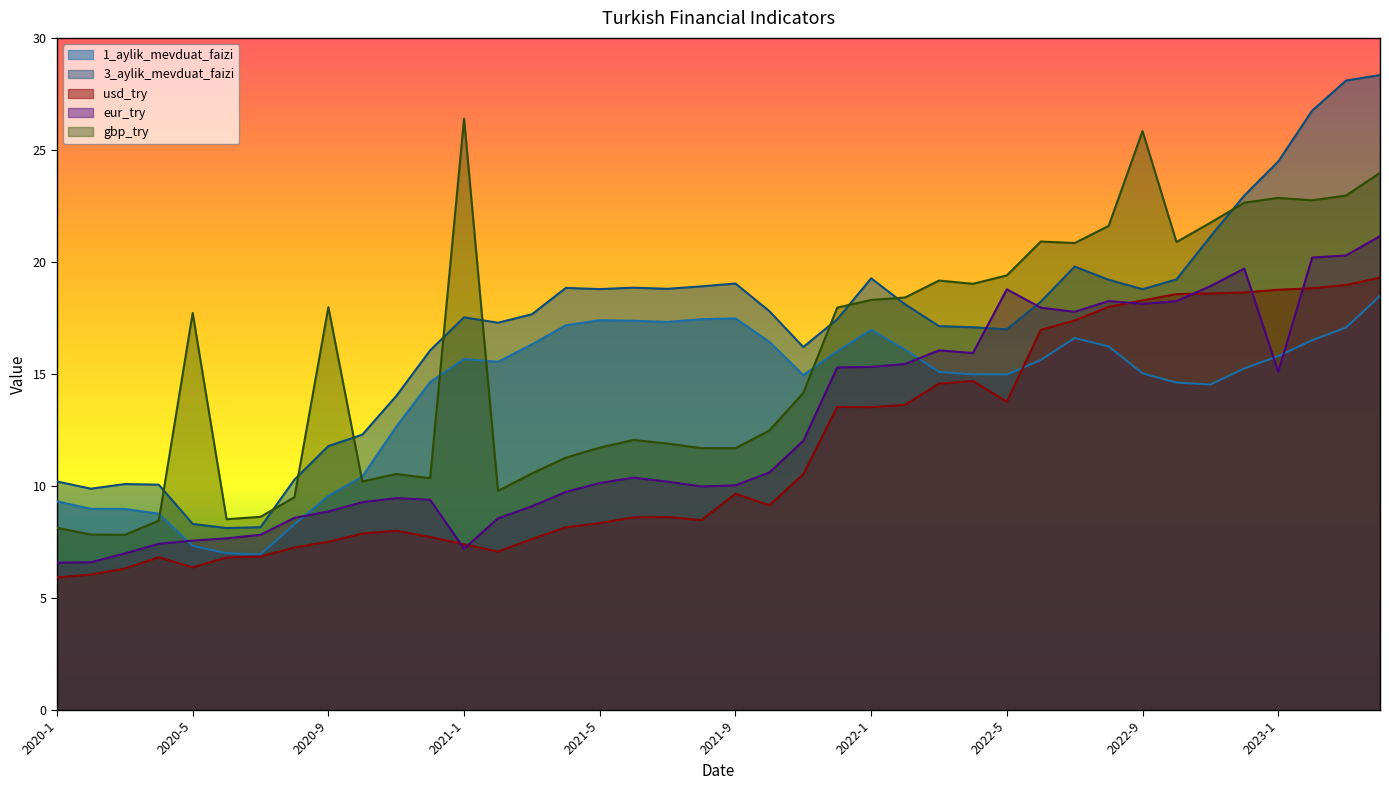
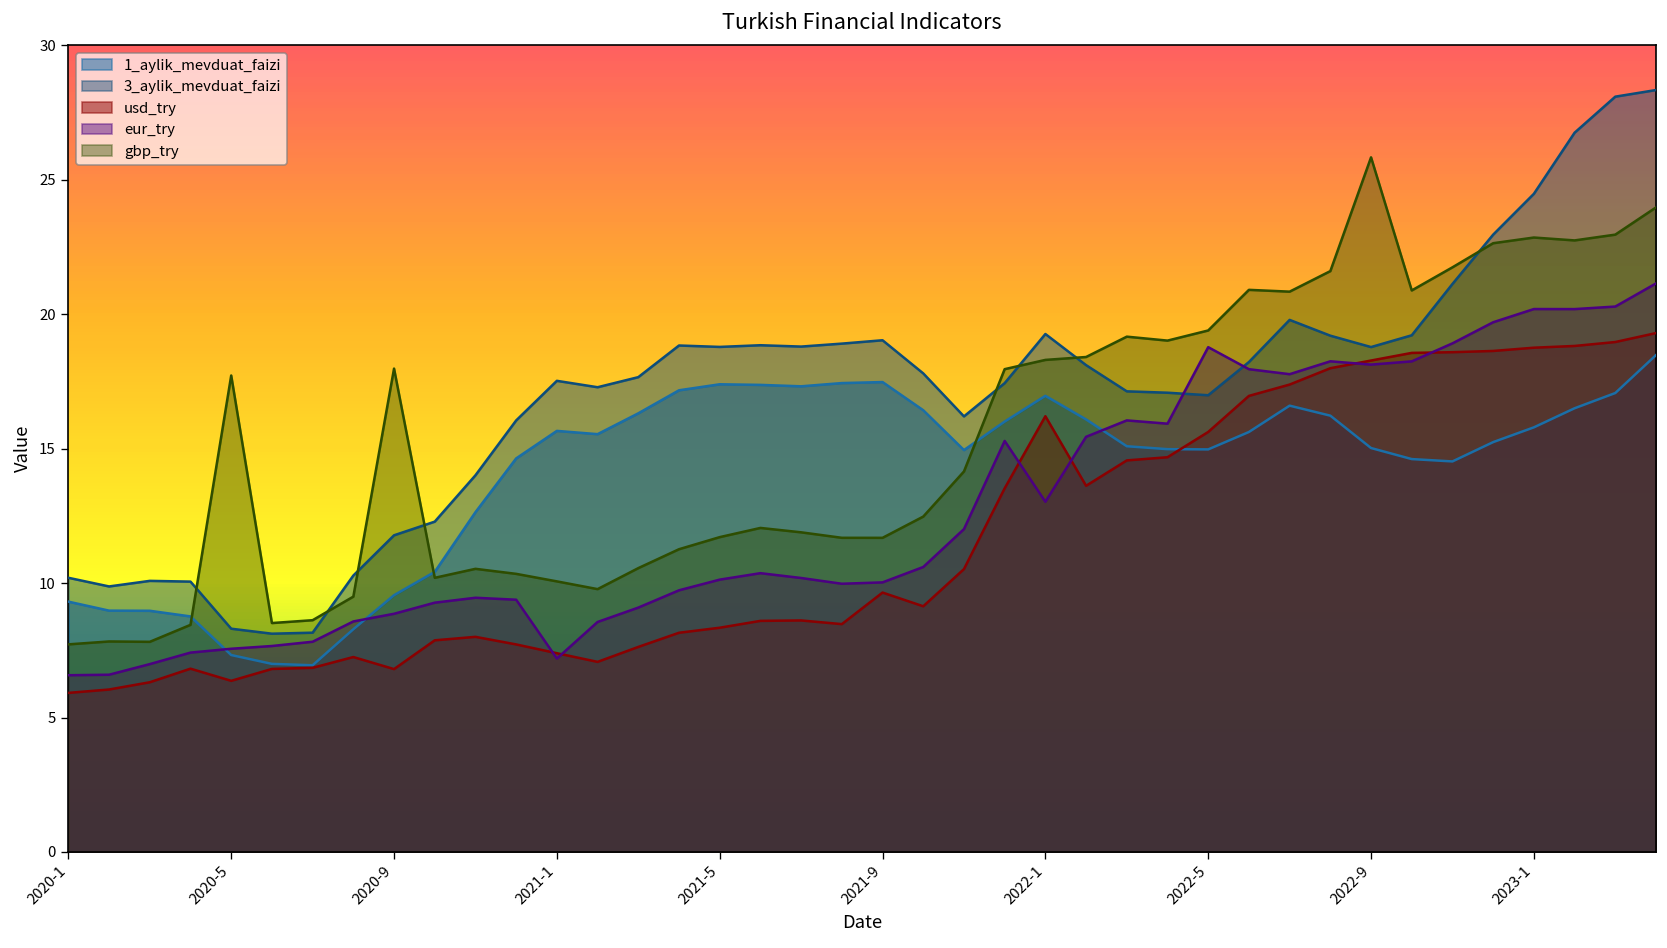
  {
    "usd_try": {
      "2020-1": 5.9,
      "2020-5": 6.4,
-     "2020-9": 7.5,
+     "2020-9": 6.8,
      "2021-1": 7.4,
      "2021-5": 8.3,
      "2021-9": 9.7,
-     "2022-1": 13.5,
-     "2022-5": 13.8,
+     "2022-1": 16.2,
+     "2022-5": 15.6,
      "2022-9": 18.3,
      "2023-1": 18.8
    },
    "eur_try": {
      "2020-1": 6.6,
      "2020-5": 7.6,
      "2020-9": 8.9,
      "2021-1": 7.2,
      "2021-5": 10.1,
      "2021-9": 10.0,
-     "2022-1": 15.3,
+     "2022-1": 13.0,
      "2022-5": 18.8,
      "2022-9": 18.1,
-     "2023-1": 15.1
+     "2023-1": 20.2
    },
    "gbp_try": {
-     "2020-1": 8.1,
+     "2020-1": 7.7,
      "2020-5": 17.7,
      "2020-9": 18.0,
-     "2021-1": 26.4,
+     "2021-1": 10.1,
      "2021-5": 11.7,
      "2021-9": 11.7,
      "2022-1": 18.3,
      "2022-5": 19.4,
      "2022-9": 25.8,
      "2023-1": 22.9
    }
  }
